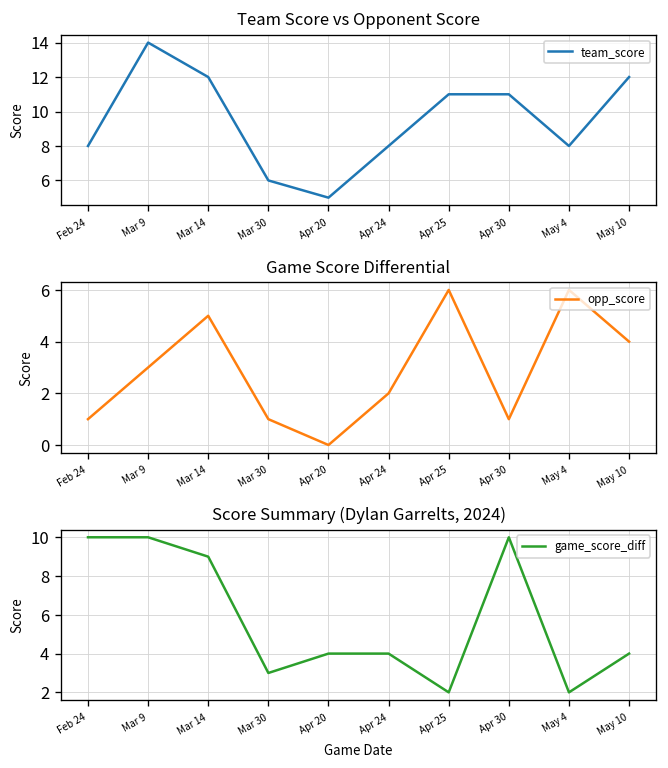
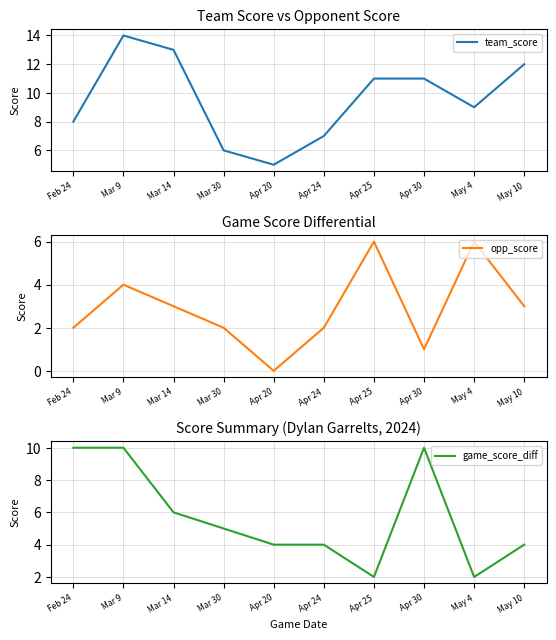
  {
    "Team Score vs Opponent Score": {
      "Feb 24": 8,
      "Mar 9": 14,
-     "Mar 14": 12,
+     "Mar 14": 13,
      "Mar 30": 6,
      "Apr 20": 5,
-     "Apr 24": 8,
+     "Apr 24": 7,
      "Apr 25": 11,
      "Apr 30": 11,
-     "May 4": 8,
+     "May 4": 9,
      "May 10": 12
    },
    "Game Score Differential": {
-     "Feb 24": 1,
-     "Mar 9": 3,
-     "Mar 14": 5,
-     "Mar 30": 1,
+     "Feb 24": 2,
+     "Mar 9": 4,
+     "Mar 14": 3,
+     "Mar 30": 2,
      "Apr 20": 0,
      "Apr 24": 2,
      "Apr 25": 6,
      "Apr 30": 1,
-     "May 10": 4
+     "May 10": 3
    },
    "Score Summary (Dylan Garrelts, 2024)": {
      "Feb 24": 10,
      "Mar 9": 10,
-     "Mar 14": 9,
-     "Mar 30": 3,
+     "Mar 14": 6,
+     "Mar 30": 5,
      "Apr 20": 4,
      "Apr 24": 4,
      "Apr 25": 2,
      "Apr 30": 10,
      "May 4": 2,
      "May 10": 4
    }
  }
